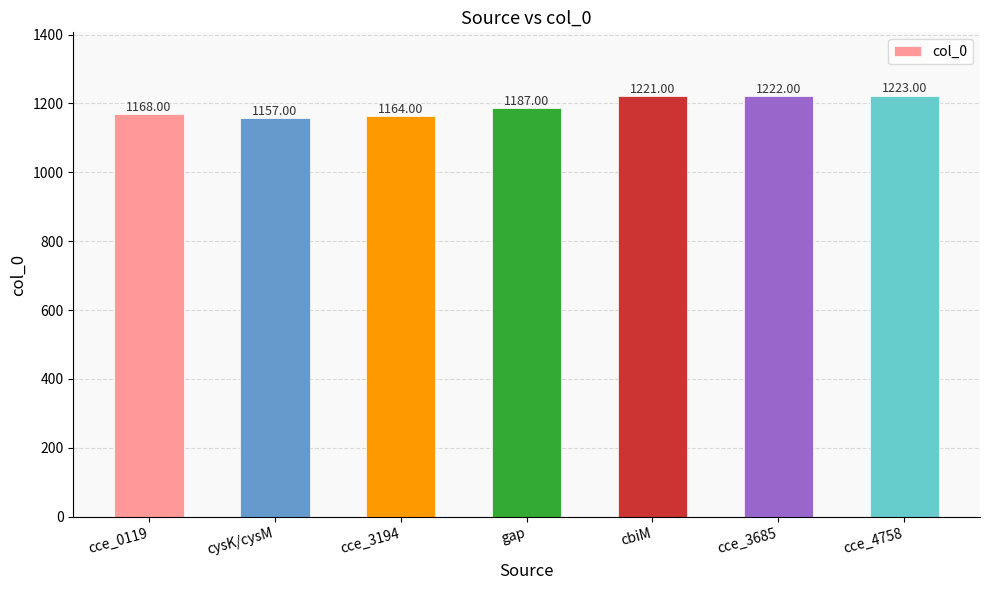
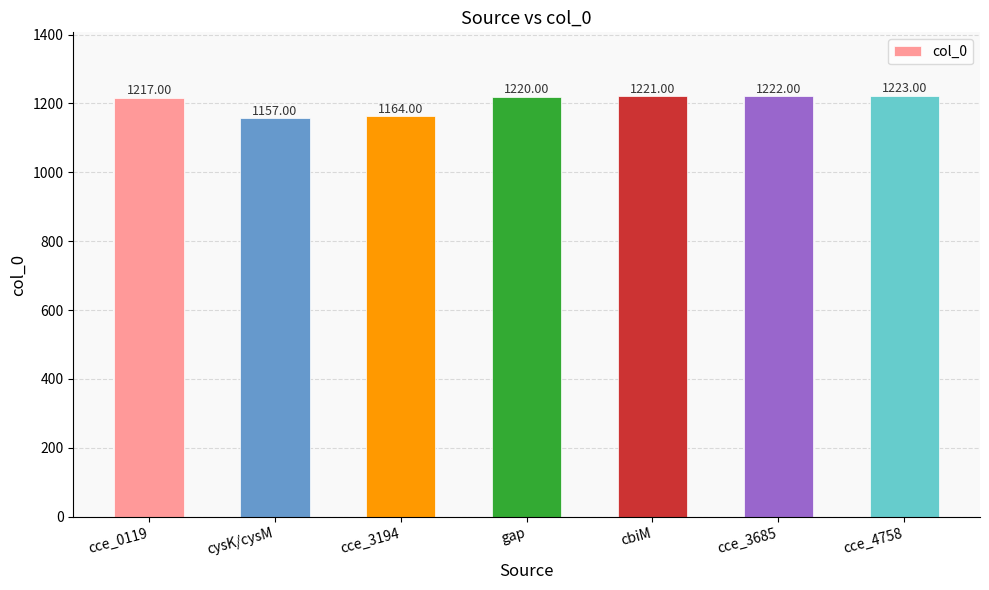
  {
-   "cce_0119": 1168.00,
+   "cce_0119": 1217.00,
    "cysK/cysM": 1157.00,
    "cce_3194": 1164.00,
-   "gap": 1187.00,
+   "gap": 1220.00,
    "cbiM": 1221.00,
    "cce_3685": 1222.00,
    "cce_4758": 1223.00
  }
